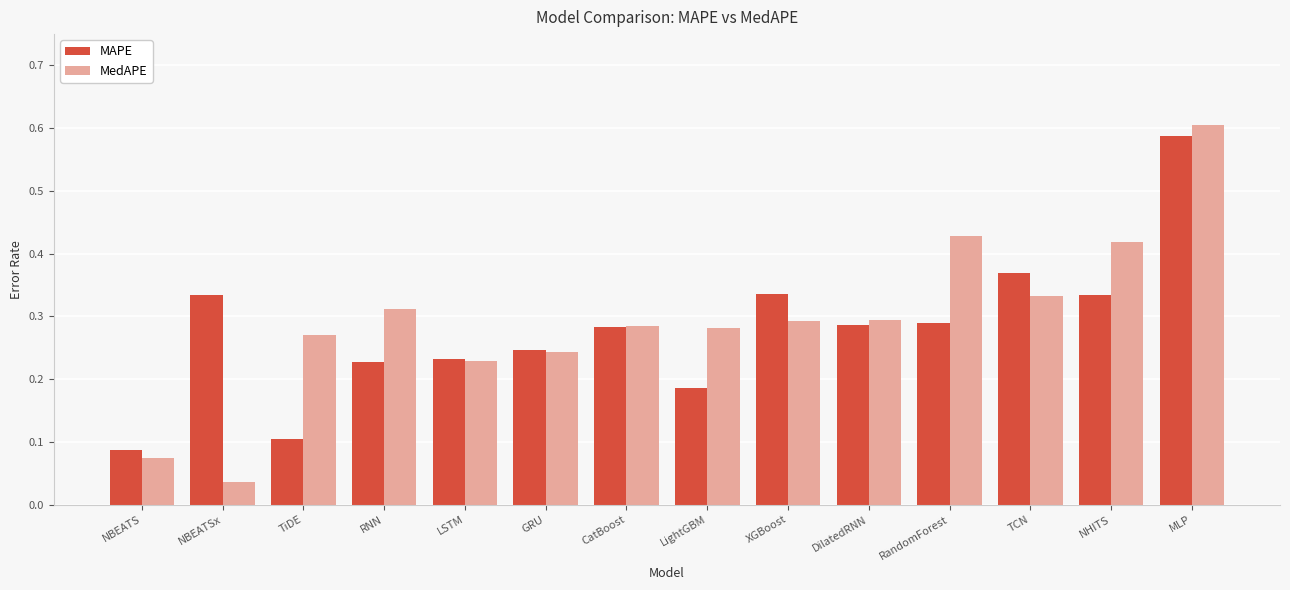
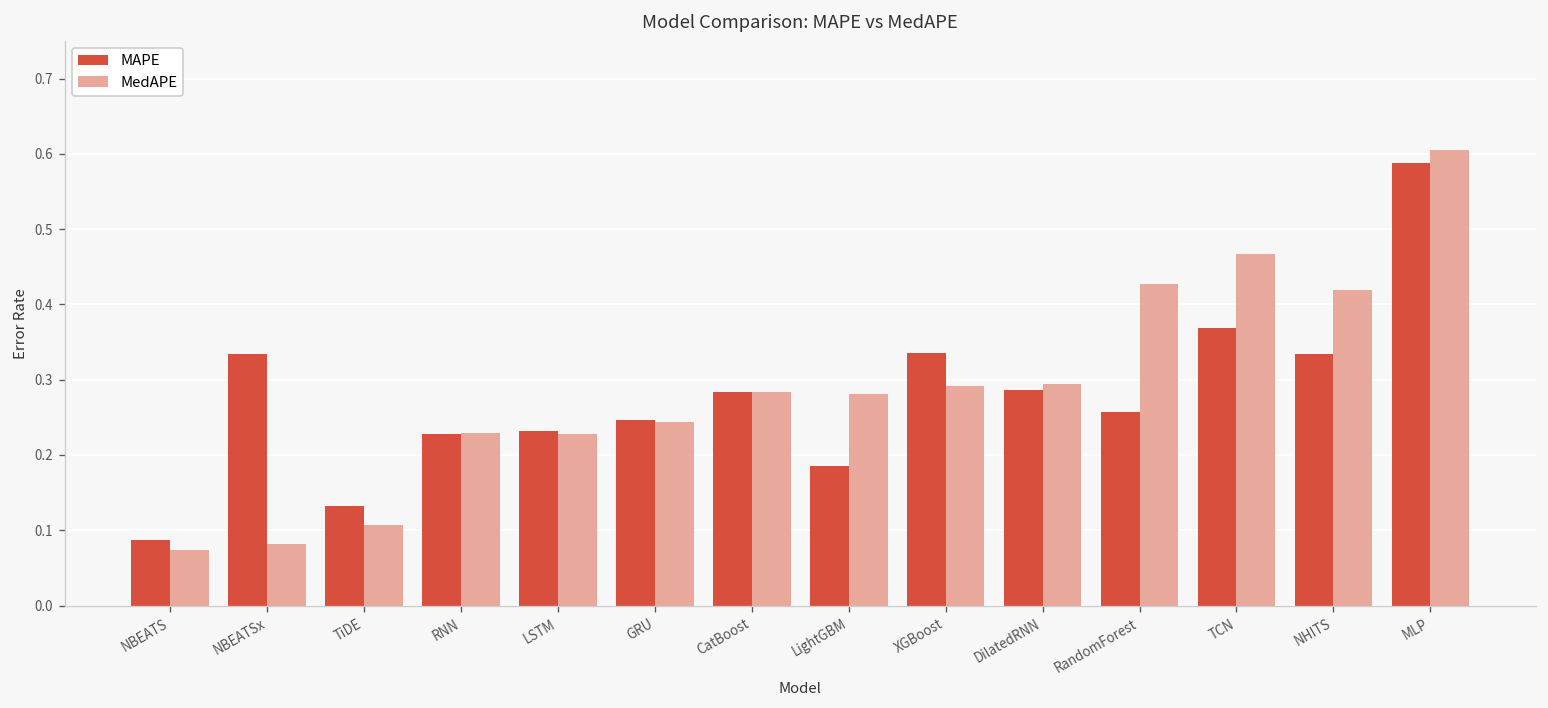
  {
    "MAPE": {
      "NBEATS": 0.09,
      "NBEATSx": 0.33,
-     "TiDE": 0.10,
+     "TiDE": 0.13,
      "RNN": 0.23,
      "LSTM": 0.23,
      "GRU": 0.25,
      "CatBoost": 0.28,
      "LightGBM": 0.19,
      "XGBoost": 0.34,
      "DilatedRNN": 0.29,
-     "RandomForest": 0.29,
+     "RandomForest": 0.26,
      "TCN": 0.37,
      "NHITS": 0.33,
      "MLP": 0.59
    },
    "MedAPE": {
      "NBEATS": 0.07,
-     "NBEATSx": 0.04,
-     "TiDE": 0.27,
-     "RNN": 0.31,
+     "NBEATSx": 0.08,
+     "TiDE": 0.11,
+     "RNN": 0.23,
      "LSTM": 0.23,
      "GRU": 0.24,
      "CatBoost": 0.28,
      "LightGBM": 0.28,
      "XGBoost": 0.29,
      "DilatedRNN": 0.29,
      "RandomForest": 0.43,
-     "TCN": 0.33,
+     "TCN": 0.47,
      "NHITS": 0.42,
      "MLP": 0.60
    }
  }
